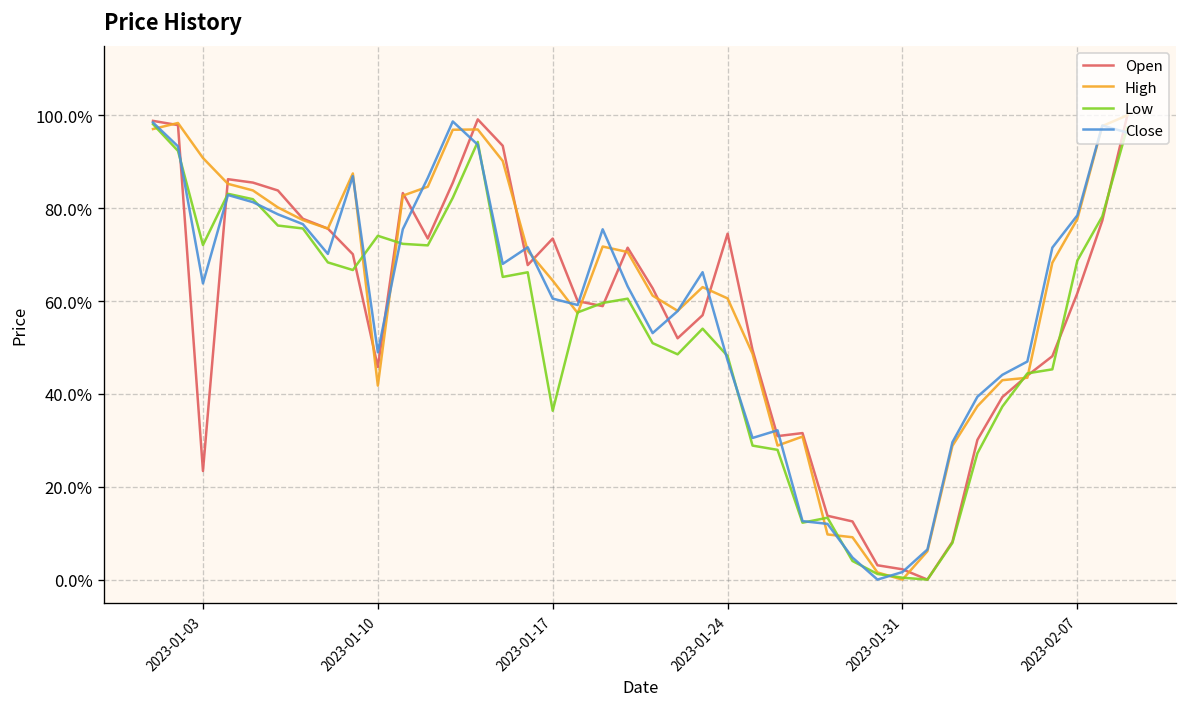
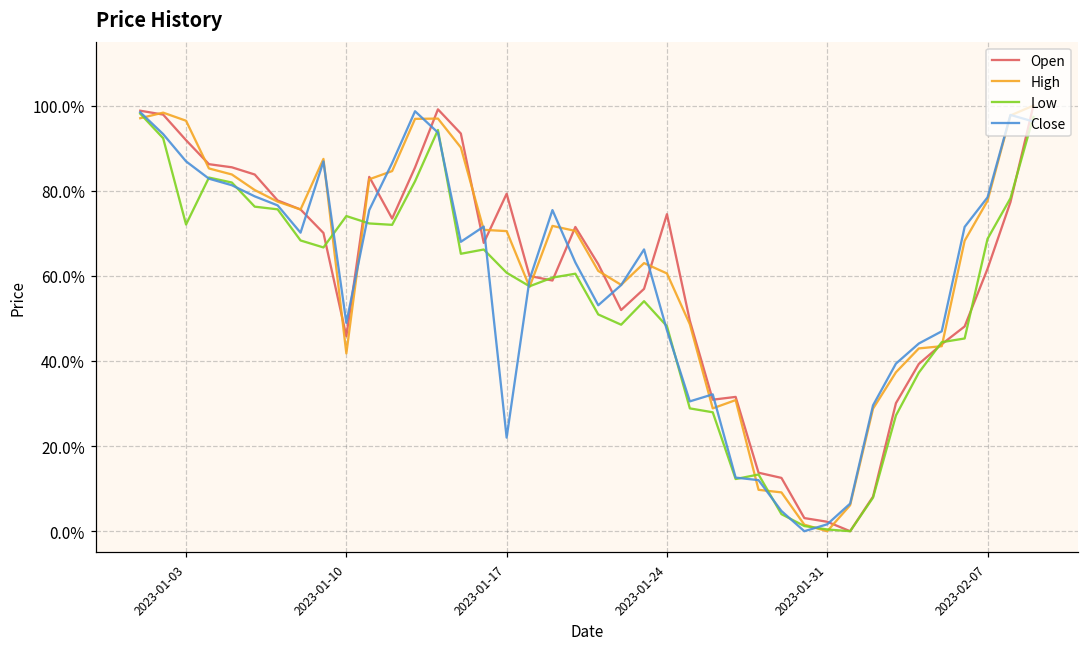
  {
    "Open": {
-     "2023-01-03": "23%",
+     "2023-01-03": "92%",
      "2023-01-10": "46%",
-     "2023-01-17": "73%",
+     "2023-01-17": "79%",
      "2023-01-24": "74%",
      "2023-02-07": "62%"
    },
    "High": {
-     "2023-01-03": "91%",
+     "2023-01-03": "96%",
      "2023-01-10": "42%",
-     "2023-01-17": "64%",
+     "2023-01-17": "71%",
      "2023-01-24": "61%",
      "2023-02-07": "78%"
    },
    "Low": {
      "2023-01-03": "72%",
      "2023-01-10": "74%",
-     "2023-01-17": "36%",
+     "2023-01-17": "61%",
      "2023-01-24": "48%",
      "2023-02-07": "69%"
    },
    "Close": {
-     "2023-01-03": "64%",
+     "2023-01-03": "87%",
      "2023-01-10": "49%",
-     "2023-01-17": "61%",
+     "2023-01-17": "22%",
      "2023-01-24": "47%",
      "2023-02-07": "78%"
    }
  }
